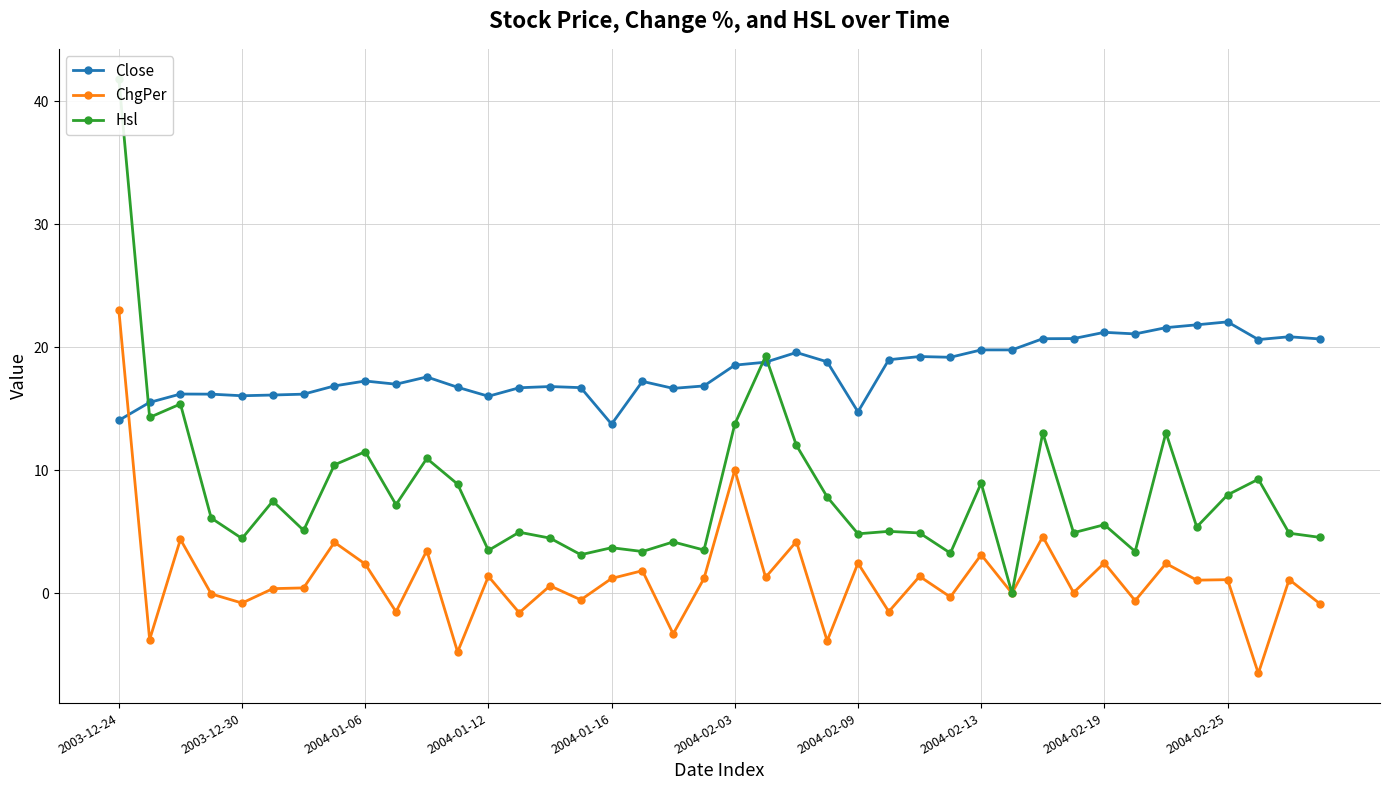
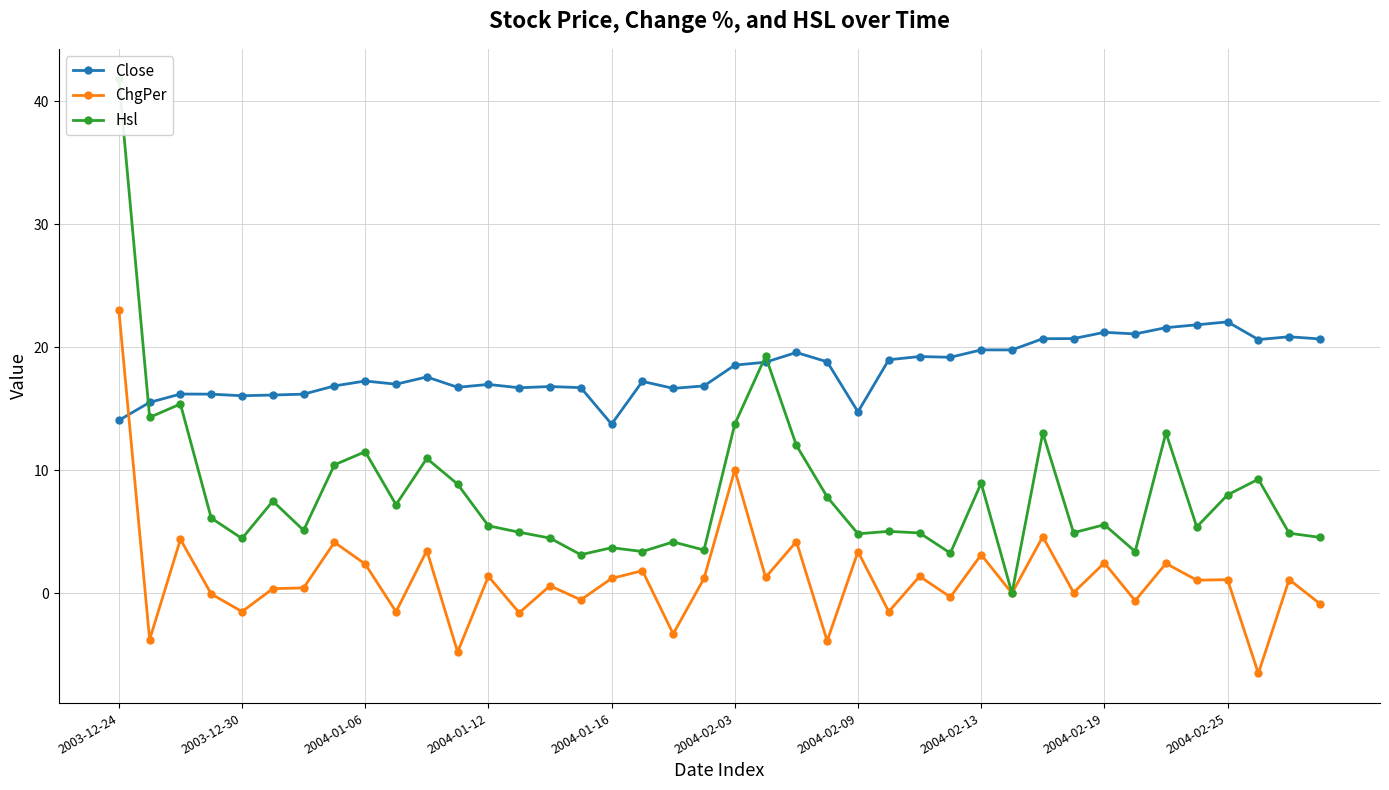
  {
    "Close": {
      "2003-12-24": 14.1,
      "2003-12-30": 16.1,
      "2004-01-06": 17.3,
-     "2004-01-12": 16.0,
+     "2004-01-12": 17.0,
      "2004-01-16": 13.8,
      "2004-02-03": 18.6,
      "2004-02-09": 14.8,
      "2004-02-13": 19.8,
      "2004-02-19": 21.2,
      "2004-02-25": 22.1
    },
    "ChgPer": {
      "2003-12-24": 23.0,
-     "2003-12-30": -0.8,
+     "2003-12-30": -1.5,
      "2004-01-06": 2.4,
      "2004-01-12": 1.4,
      "2004-01-16": 1.2,
      "2004-02-03": 10.0,
-     "2004-02-09": 2.4,
+     "2004-02-09": 3.4,
      "2004-02-13": 3.1,
      "2004-02-19": 2.5,
      "2004-02-25": 1.1
    },
    "Hsl": {
      "2003-12-30": 4.5,
      "2004-01-06": 11.5,
-     "2004-01-12": 3.5,
+     "2004-01-12": 5.5,
      "2004-01-16": 3.7,
      "2004-02-03": 13.8,
      "2004-02-09": 4.8,
      "2004-02-13": 9.0,
      "2004-02-19": 5.6,
      "2004-02-25": 8.0
    }
  }
